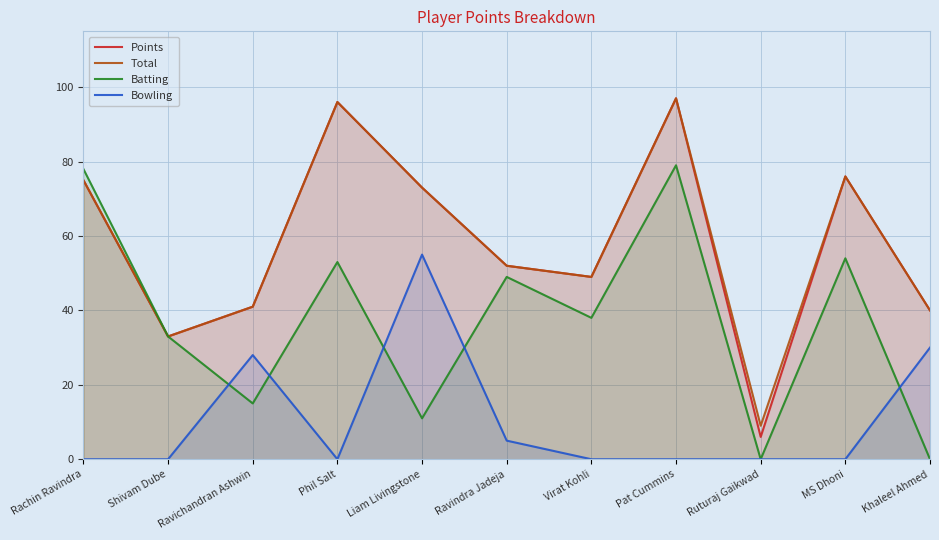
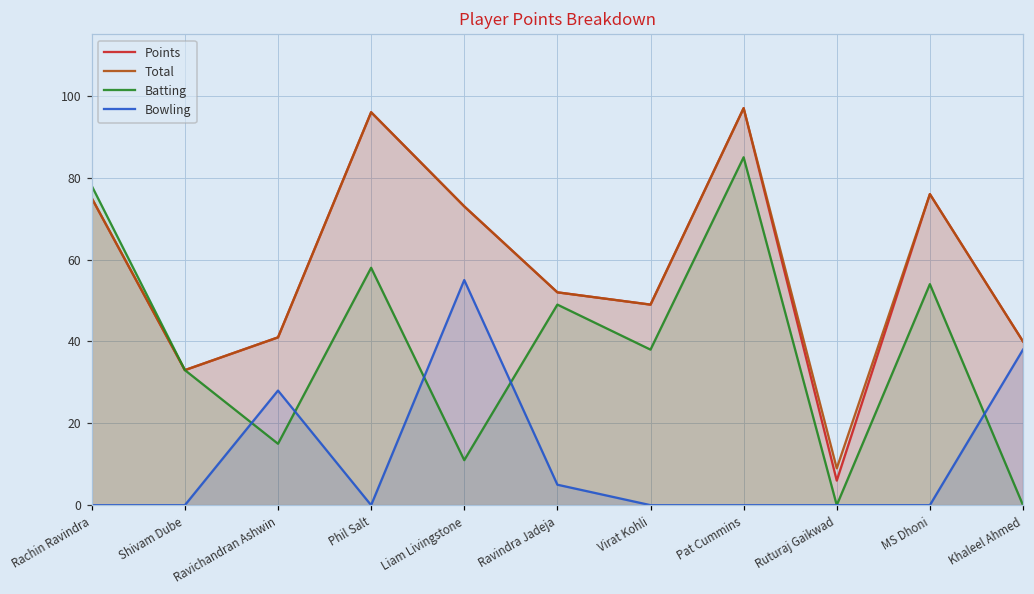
  {
    "Batting": {
      "Rachin Ravindra": 78,
      "Ravichandran Ashwin": 15,
-     "Phil Salt": 53,
+     "Phil Salt": 58,
      "Liam Livingstone": 11,
      "Ravindra Jadeja": 49,
      "Virat Kohli": 38,
-     "Pat Cummins": 79,
+     "Pat Cummins": 85,
      "MS Dhoni": 54,
      "Khaleel Ahmed": 0
    },
    "Bowling": {
      "Rachin Ravindra": 0,
      "Shivam Dube": 0,
      "Ravichandran Ashwin": 28,
      "Phil Salt": 0,
      "Liam Livingstone": 55,
      "Ravindra Jadeja": 5,
      "Virat Kohli": 0,
      "Pat Cummins": 0,
      "MS Dhoni": 0,
-     "Khaleel Ahmed": 30
+     "Khaleel Ahmed": 38
    }
  }
